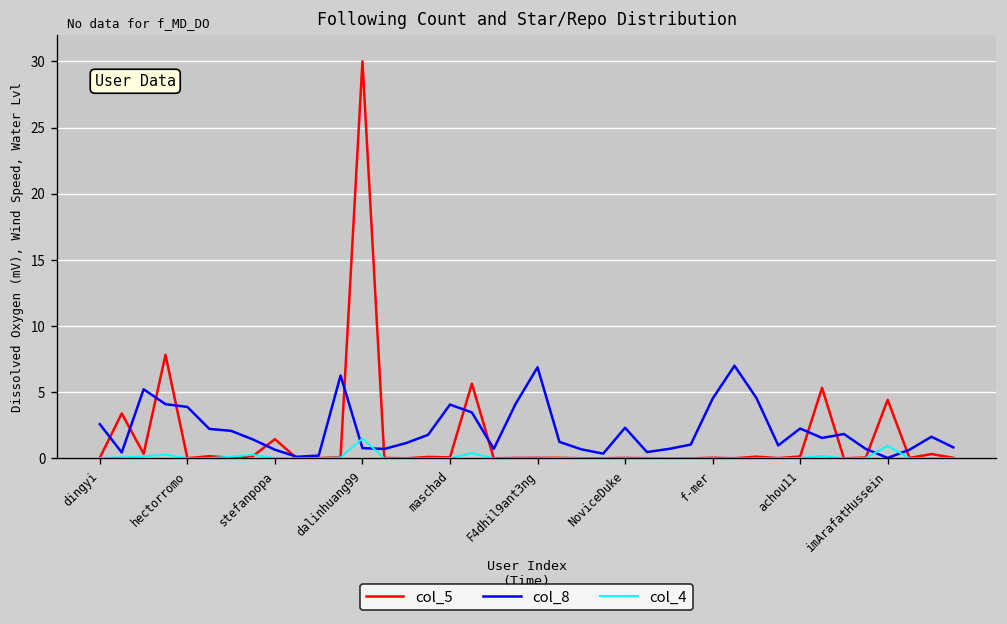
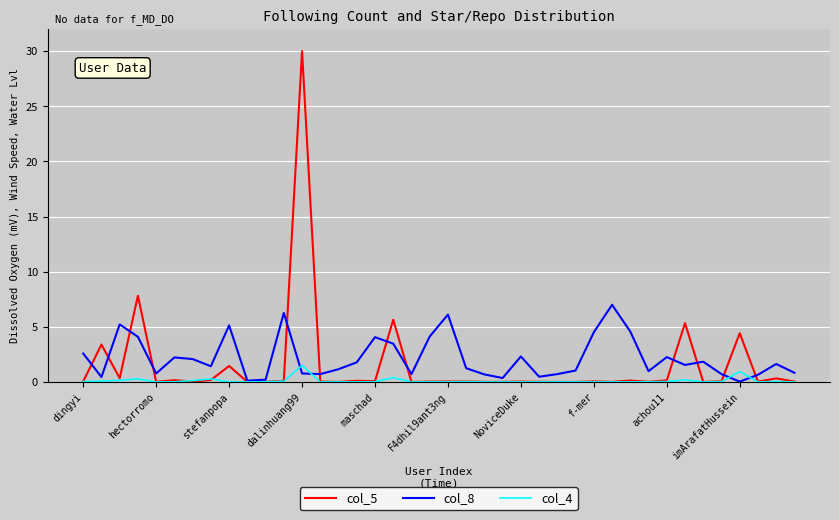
  {
    "col_5": {
      "stefanpopa": 1.5,
      "dalinhuang99": 30.0,
      "imArafatHussein": 4.4
    },
    "col_8": {
      "dingyi": 2.6,
-     "hectorromo": 3.9,
-     "stefanpopa": 0.7,
+     "hectorromo": 0.8,
+     "stefanpopa": 5.1,
      "dalinhuang99": 0.8,
      "maschad": 4.1,
-     "F4dhil9ant3ng": 6.9,
+     "F4dhil9ant3ng": 6.1,
      "NoviceDuke": 2.3,
      "f-mer": 4.5,
      "achou11": 2.3,
      "imArafatHussein": 0.0
    },
    "col_4": {
      "stefanpopa": 0.0,
      "dalinhuang99": 1.5,
      "imArafatHussein": 0.9
    }
  }
